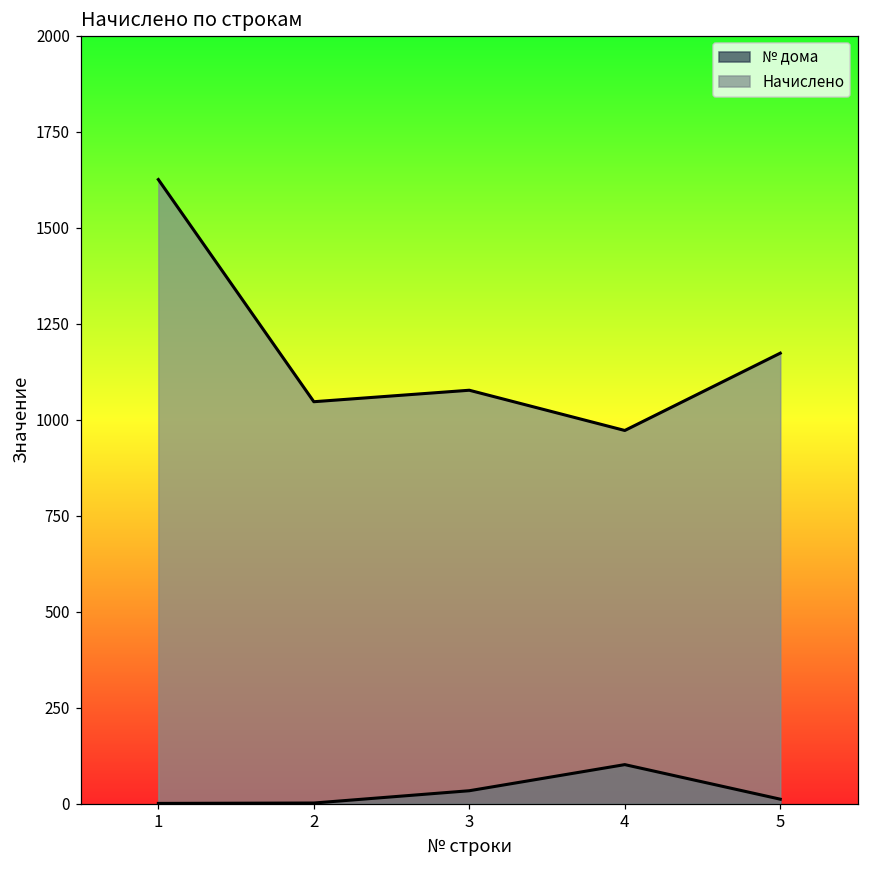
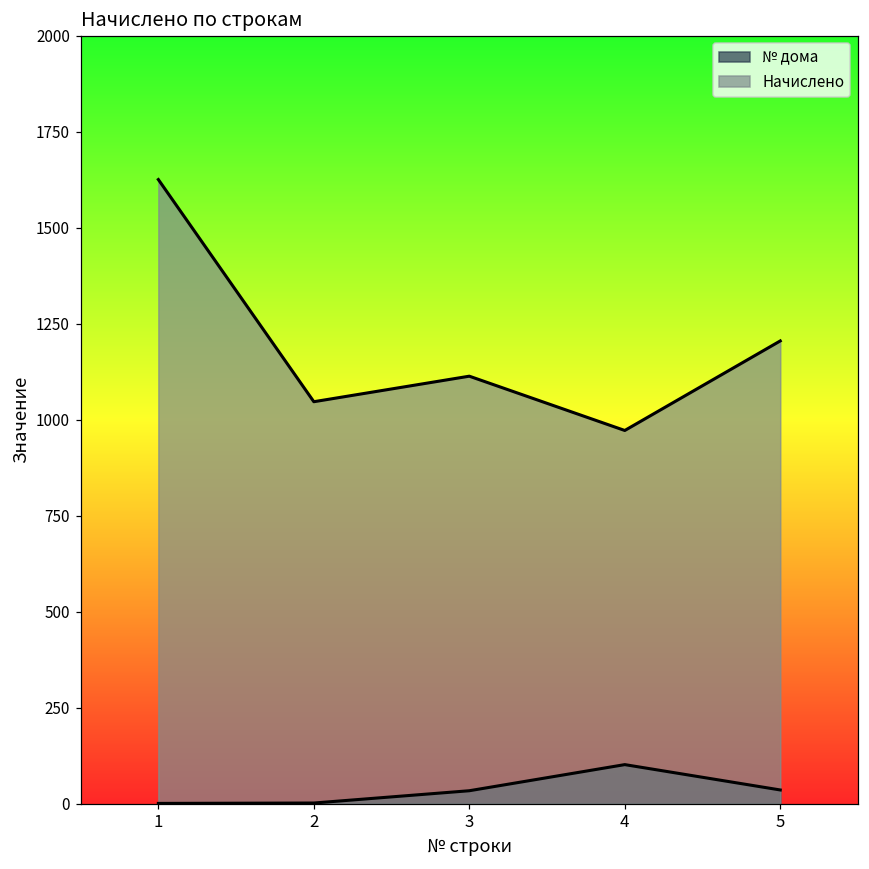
  {
    "№ дома": {
      "1": 0,
      "2": 0,
      "3": 30,
      "4": 100,
-     "5": 10
+     "5": 40
    },
    "Начислено": {
      "1": 1630,
      "2": 1050,
-     "3": 1080,
+     "3": 1110,
      "4": 970,
-     "5": 1170
+     "5": 1210
    }
  }
